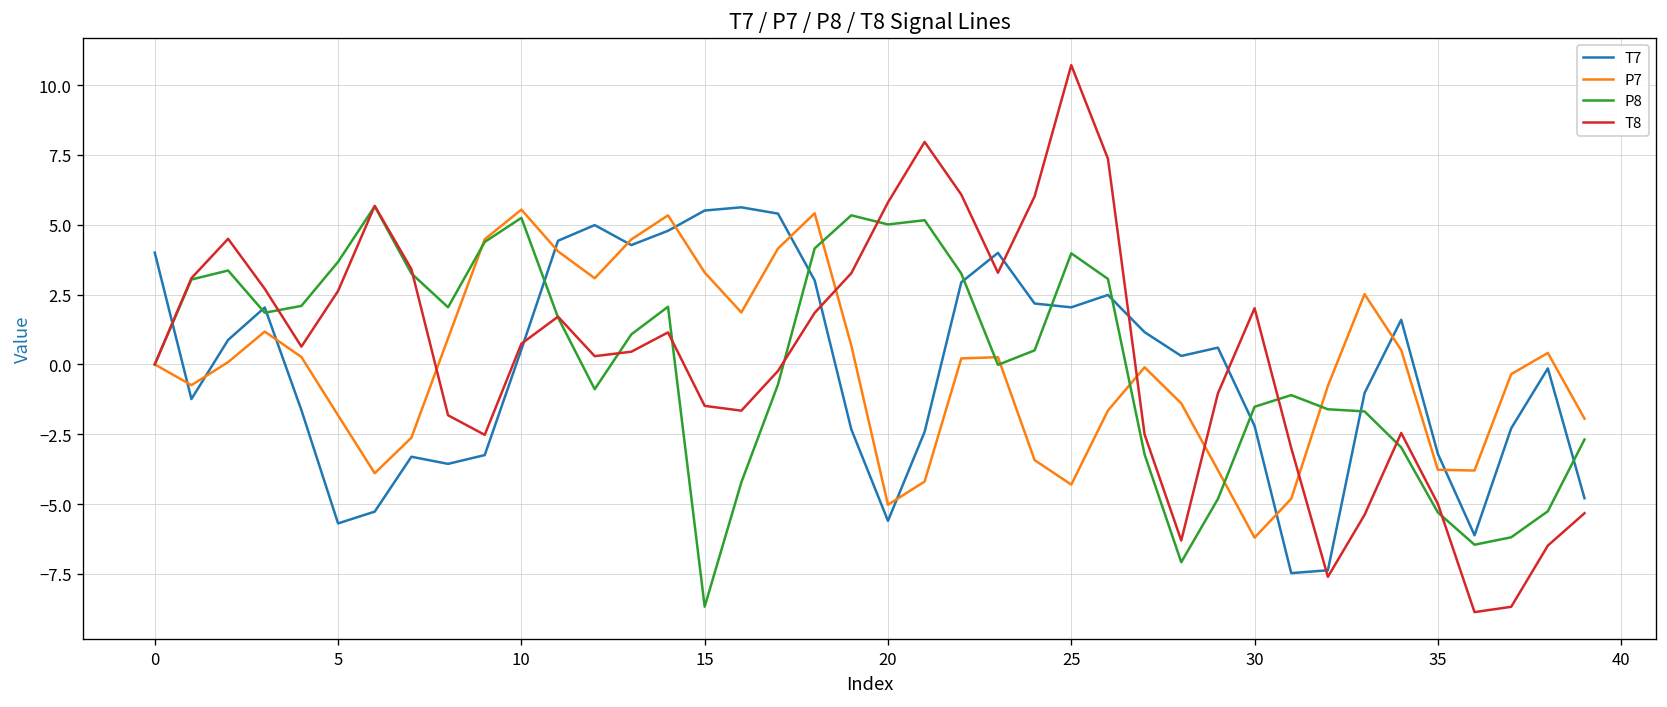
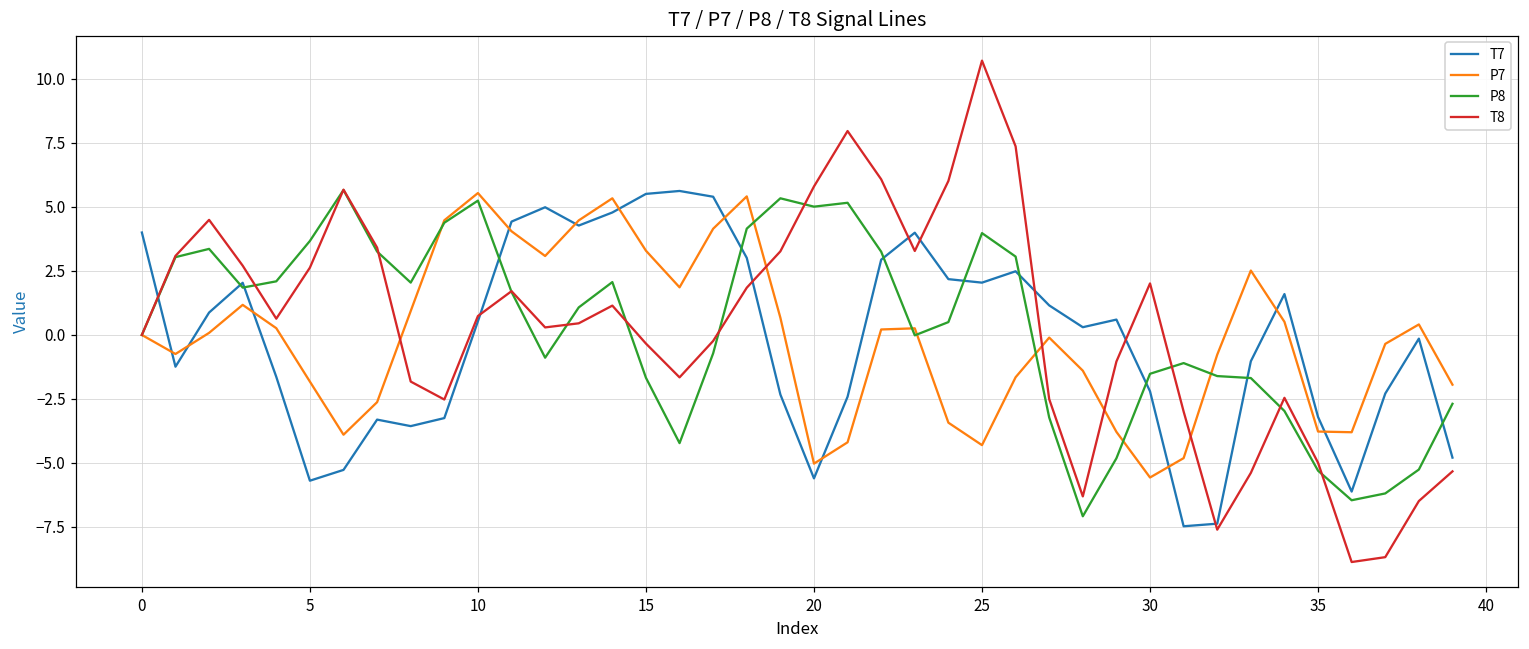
  {
    "T7": {
      "0": 4.0,
      "5": -5.7,
      "10": 0.5,
      "15": 5.5,
      "20": -5.6,
      "25": 2.0,
      "30": -2.2,
      "35": -3.2
    },
    "P7": {
      "5": -1.8,
      "10": 5.5,
      "15": 3.3,
      "20": -5.0,
      "25": -4.3,
-     "30": -6.2,
+     "30": -5.6,
      "35": -3.8
    },
    "P8": {
      "5": 3.7,
      "10": 5.2,
-     "15": -8.7,
+     "15": -1.7,
      "20": 5.0,
      "25": 4.0,
      "30": -1.5,
      "35": -5.3
    },
    "T8": {
      "5": 2.6,
      "10": 0.7,
-     "15": -1.5,
+     "15": -0.3,
      "20": 5.8,
      "25": 10.7,
      "30": 2.0,
      "35": -5.0
    }
  }
